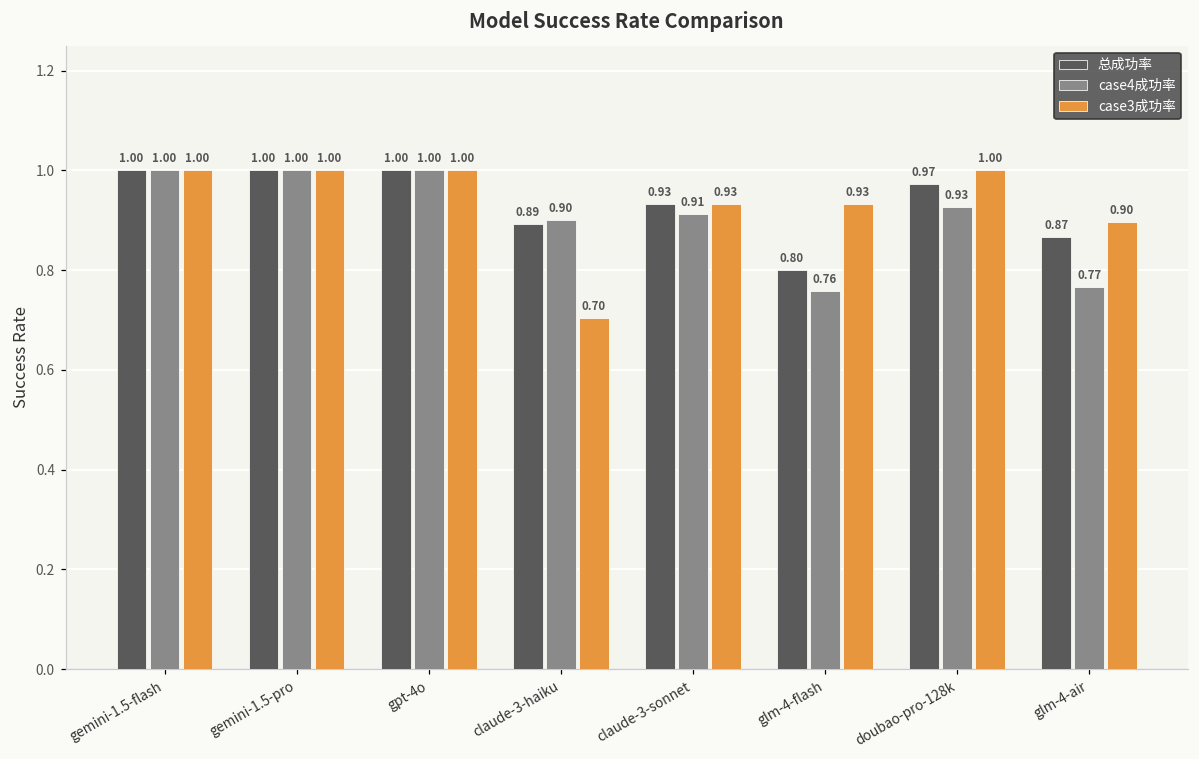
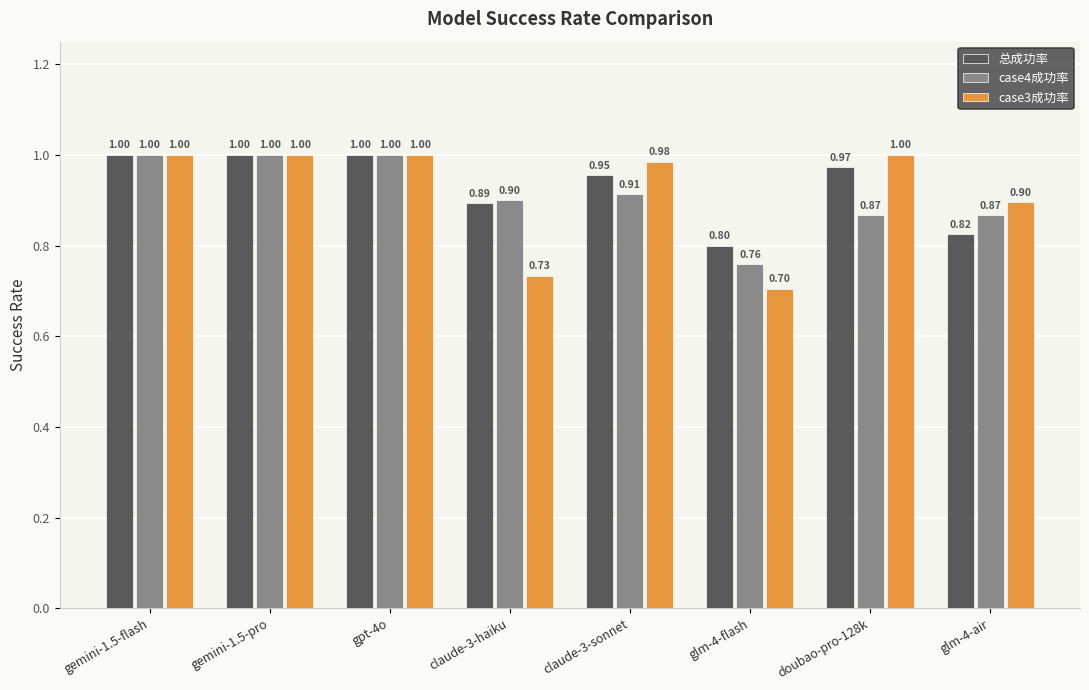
  {
    "总成功率": {
      "gemini-1.5-flash": 1.00,
      "gemini-1.5-pro": 1.00,
      "gpt-4o": 1.00,
      "claude-3-haiku": 0.89,
-     "claude-3-sonnet": 0.93,
+     "claude-3-sonnet": 0.95,
      "glm-4-flash": 0.80,
      "doubao-pro-128k": 0.97,
-     "glm-4-air": 0.87
+     "glm-4-air": 0.82
    },
    "case4成功率": {
      "gemini-1.5-flash": 1.00,
      "gemini-1.5-pro": 1.00,
      "gpt-4o": 1.00,
      "claude-3-haiku": 0.90,
      "claude-3-sonnet": 0.91,
      "glm-4-flash": 0.76,
-     "doubao-pro-128k": 0.93,
-     "glm-4-air": 0.77
+     "doubao-pro-128k": 0.87,
+     "glm-4-air": 0.87
    },
    "case3成功率": {
      "gemini-1.5-flash": 1.00,
      "gemini-1.5-pro": 1.00,
      "gpt-4o": 1.00,
-     "claude-3-haiku": 0.70,
-     "claude-3-sonnet": 0.93,
-     "glm-4-flash": 0.93,
+     "claude-3-haiku": 0.73,
+     "claude-3-sonnet": 0.98,
+     "glm-4-flash": 0.70,
      "doubao-pro-128k": 1.00,
      "glm-4-air": 0.90
    }
  }
